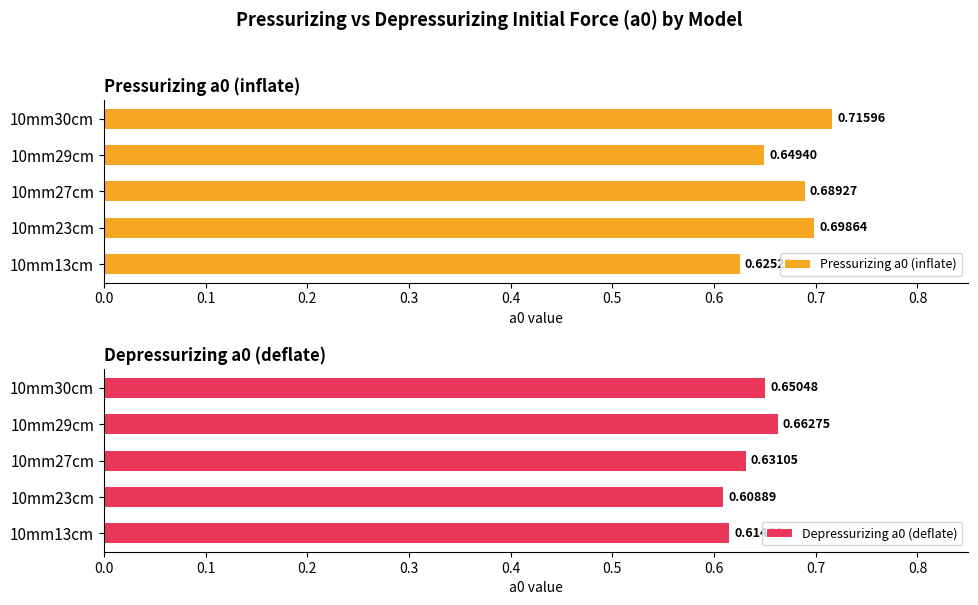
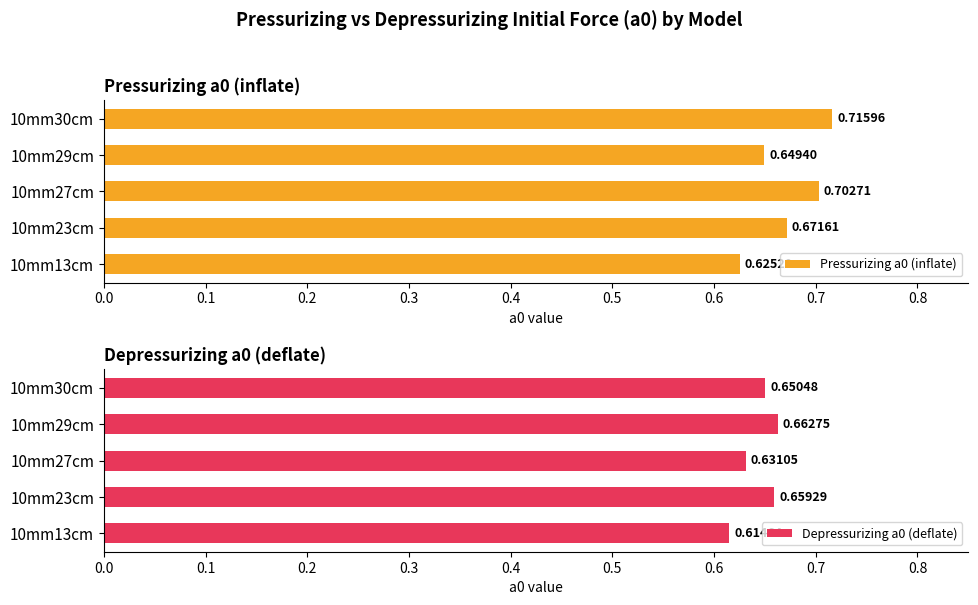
  {
    "Pressurizing a0 (inflate)": {
      "10mm30cm": 0.71596,
      "10mm29cm": 0.64940,
-     "10mm27cm": 0.68927,
-     "10mm23cm": 0.69864
+     "10mm27cm": 0.70271,
+     "10mm23cm": 0.67161
    },
    "Depressurizing a0 (deflate)": {
      "10mm30cm": 0.65048,
      "10mm29cm": 0.66275,
      "10mm27cm": 0.63105,
-     "10mm23cm": 0.60889
+     "10mm23cm": 0.65929
    }
  }
